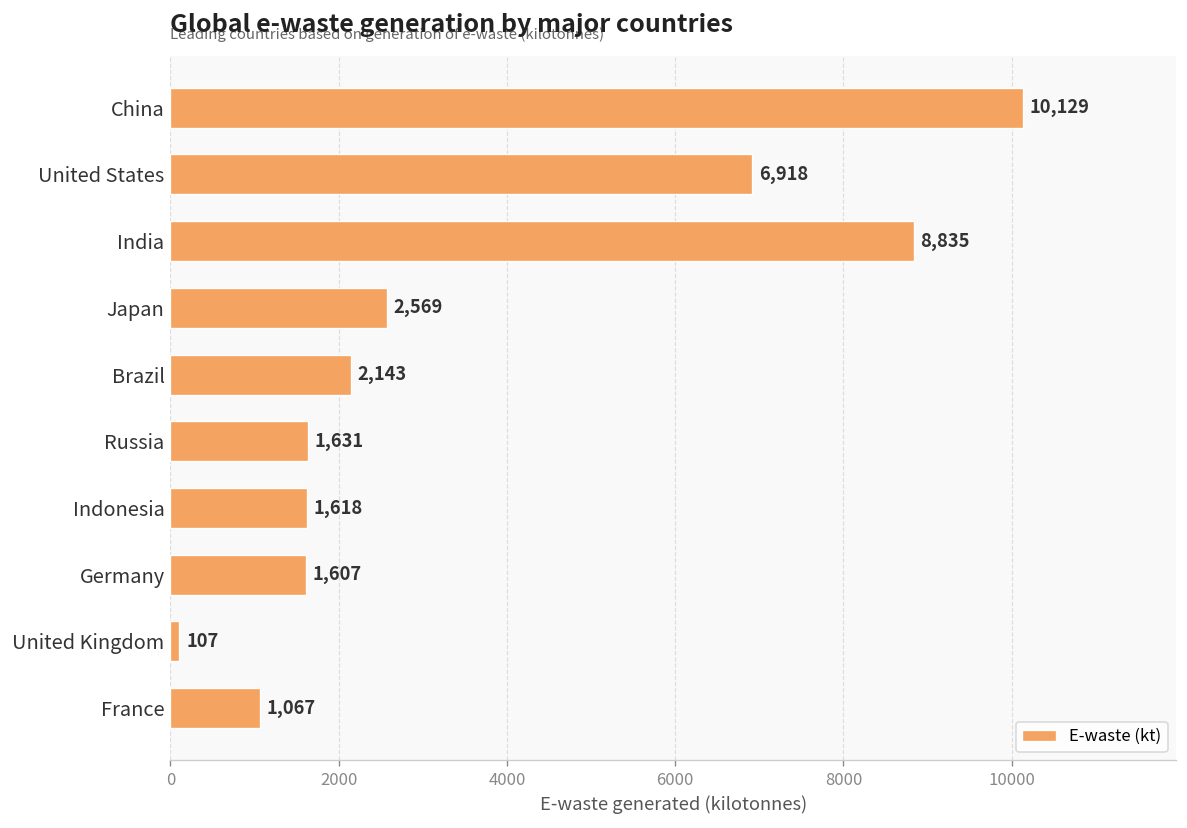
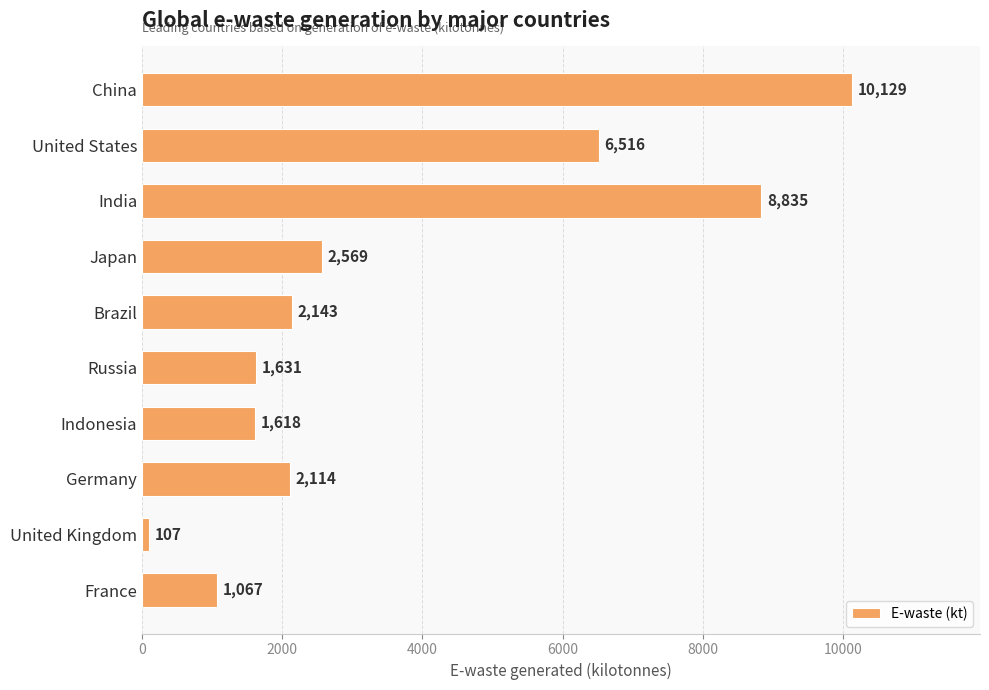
  {
    "China": "10,129",
-   "United States": "6,918",
+   "United States": "6,516",
    "India": "8,835",
    "Japan": "2,569",
    "Brazil": "2,143",
    "Russia": "1,631",
    "Indonesia": "1,618",
-   "Germany": "1,607",
+   "Germany": "2,114",
    "United Kingdom": "107",
    "France": "1,067"
  }
